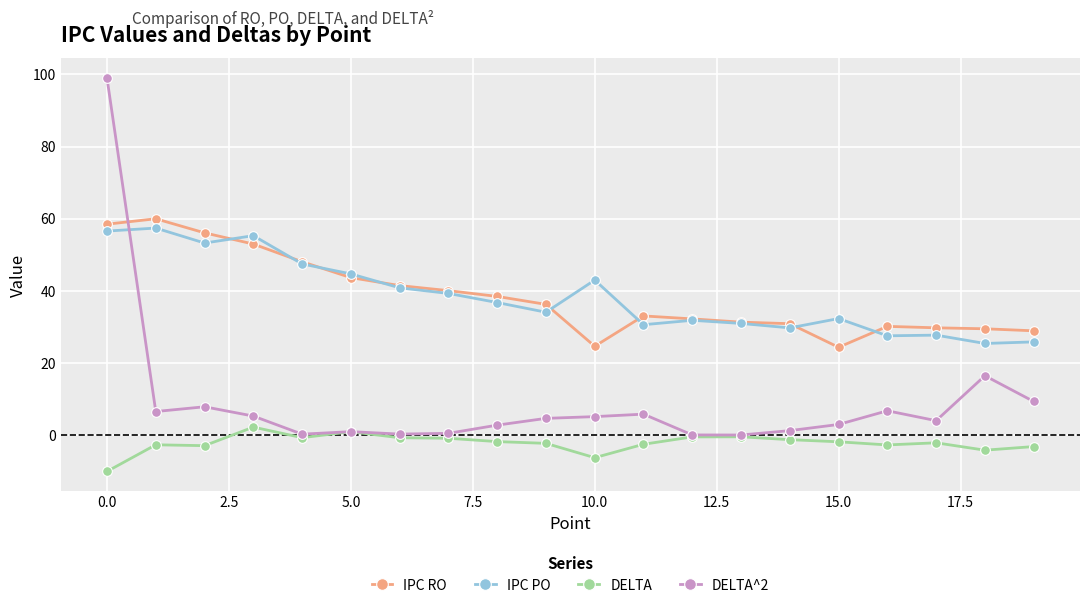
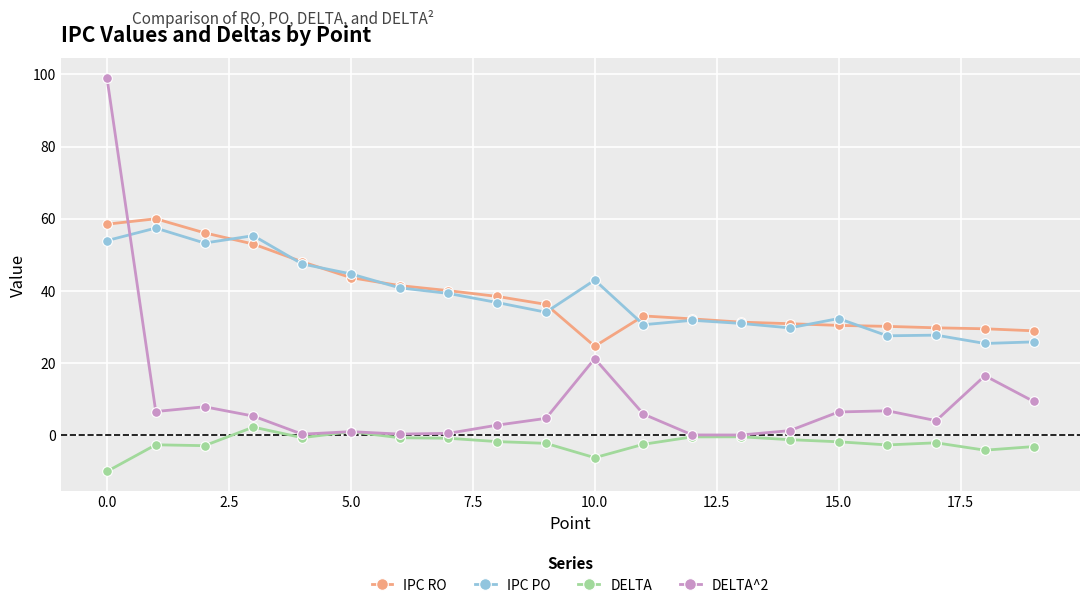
  {
    "IPC RO": {
      "0.0": 59,
      "5.0": 44,
      "10.0": 25,
-     "15.0": 24
+     "15.0": 30
    },
    "IPC PO": {
-     "0.0": 57,
+     "0.0": 54,
      "5.0": 45,
      "10.0": 43,
      "15.0": 32
    },
    "DELTA": {
      "0.0": -10,
      "10.0": -6,
      "15.0": -2
    },
    "DELTA^2": {
      "0.0": 99,
-     "10.0": 5,
-     "15.0": 3
+     "10.0": 21,
+     "15.0": 7
    }
  }
